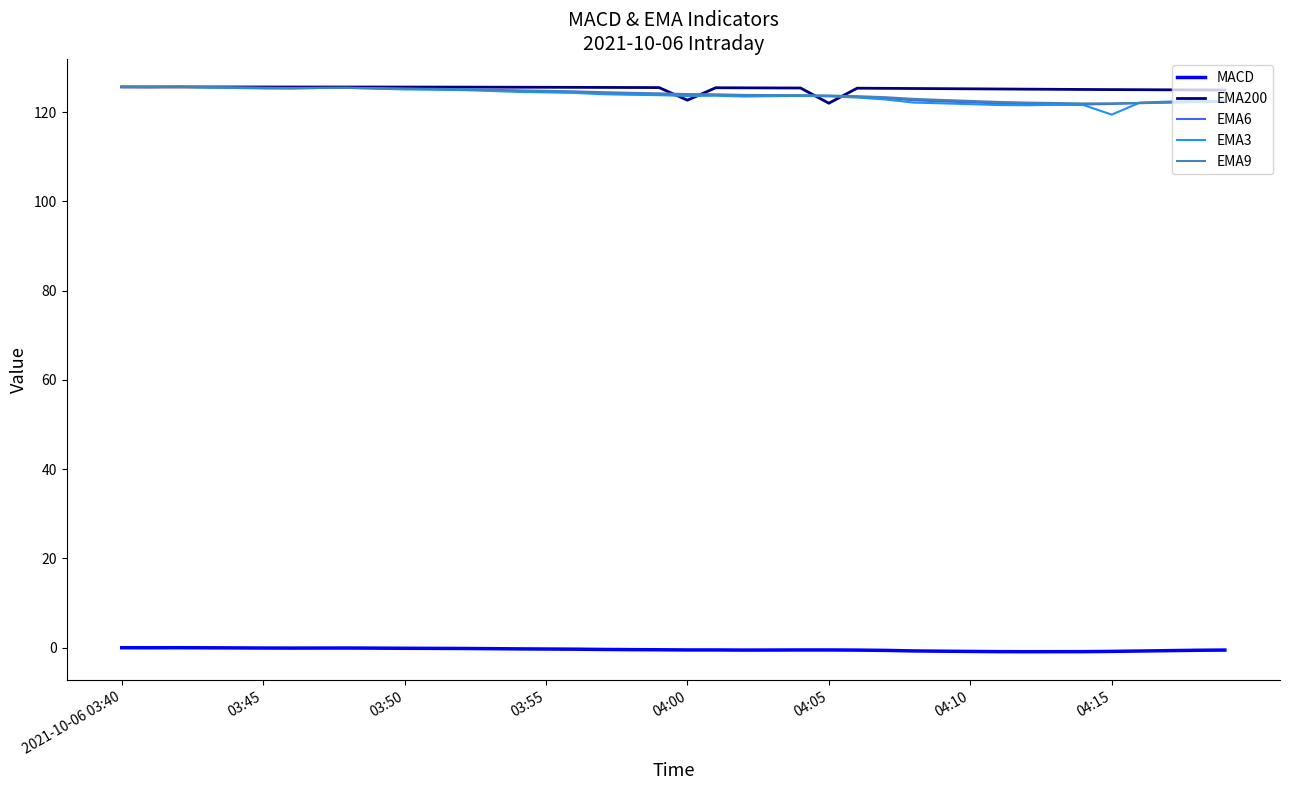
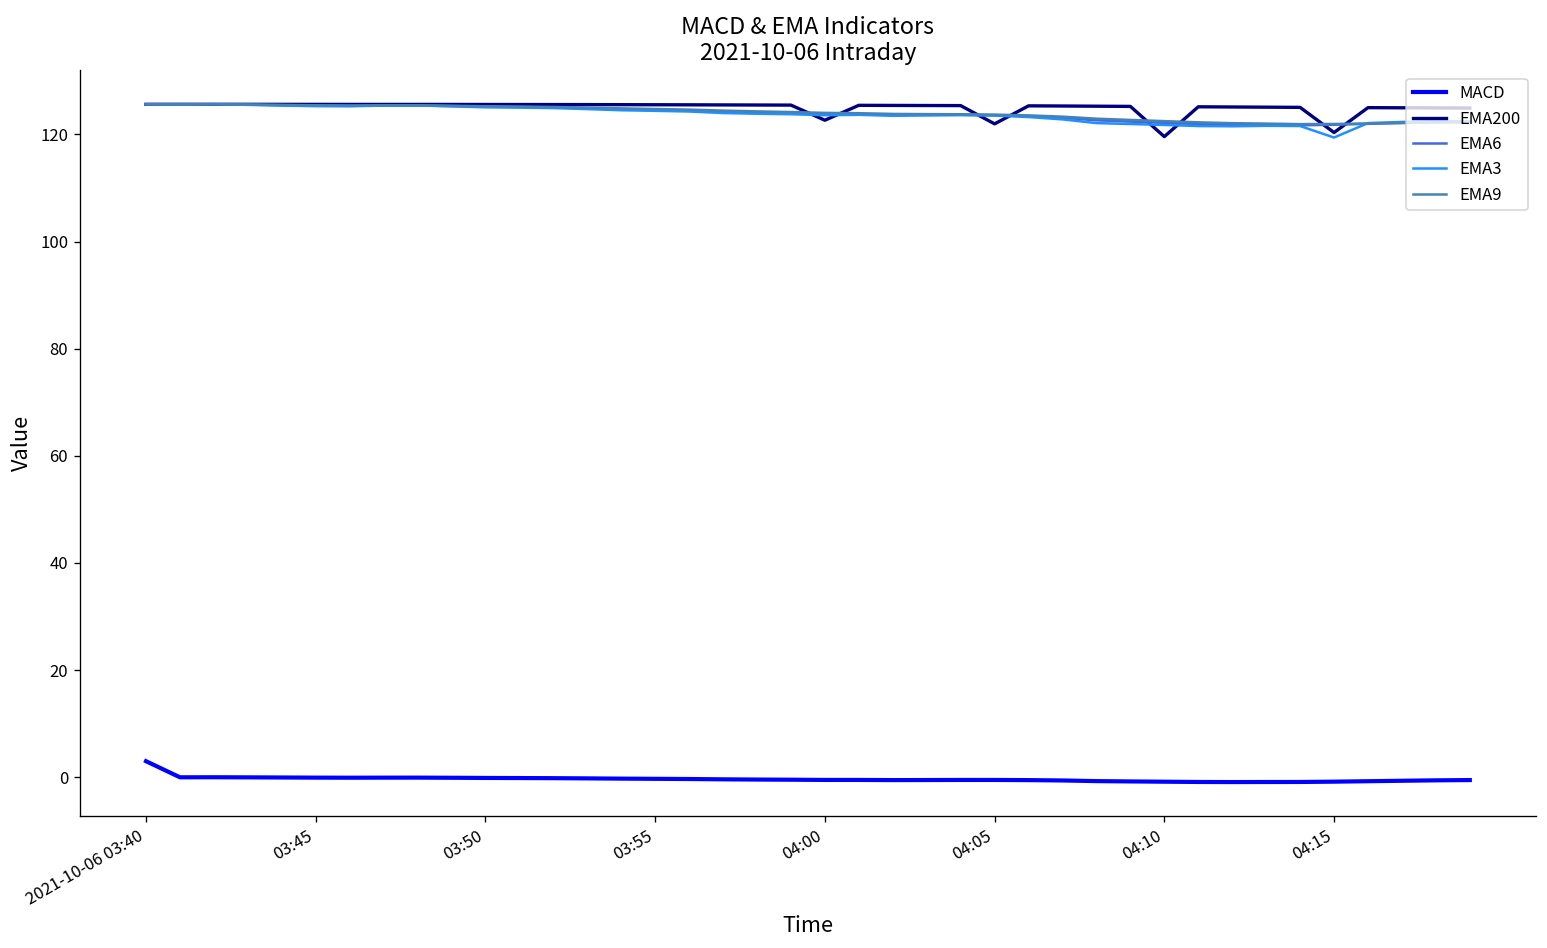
  {
    "MACD": {
-     "2021-10-06 03:40": 0,
+     "2021-10-06 03:40": 3,
      "03:45": 0,
      "03:50": 0,
      "03:55": 0,
      "04:00": 0,
      "04:05": -1,
      "04:10": -1,
      "04:15": -1
    },
    "EMA200": {
      "03:55": 126,
      "04:00": 123,
      "04:05": 122,
-     "04:10": 125,
-     "04:15": 125
+     "04:10": 120,
+     "04:15": 120
    },
    "EMA3": {
      "04:15": 119
    }
  }
